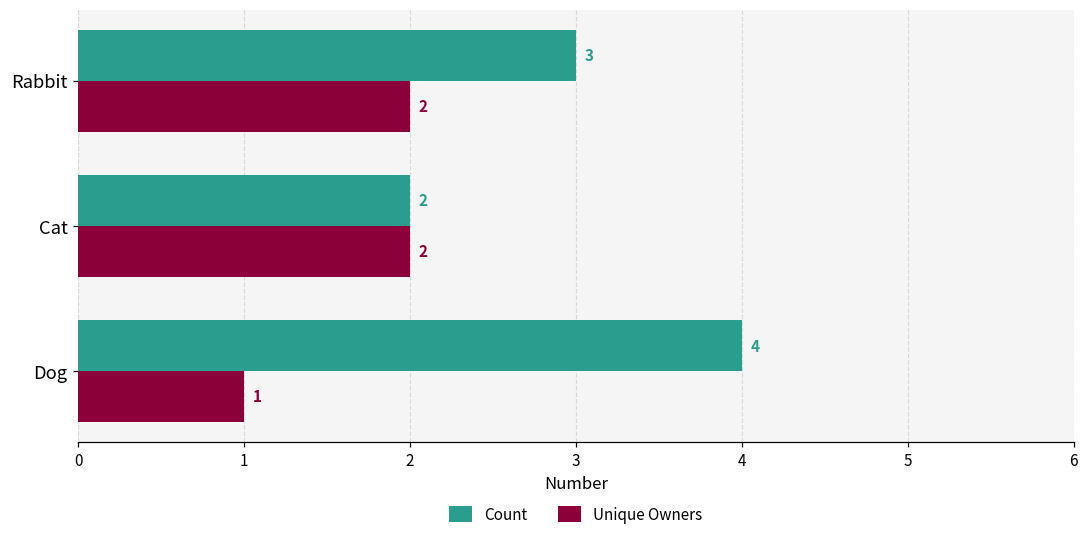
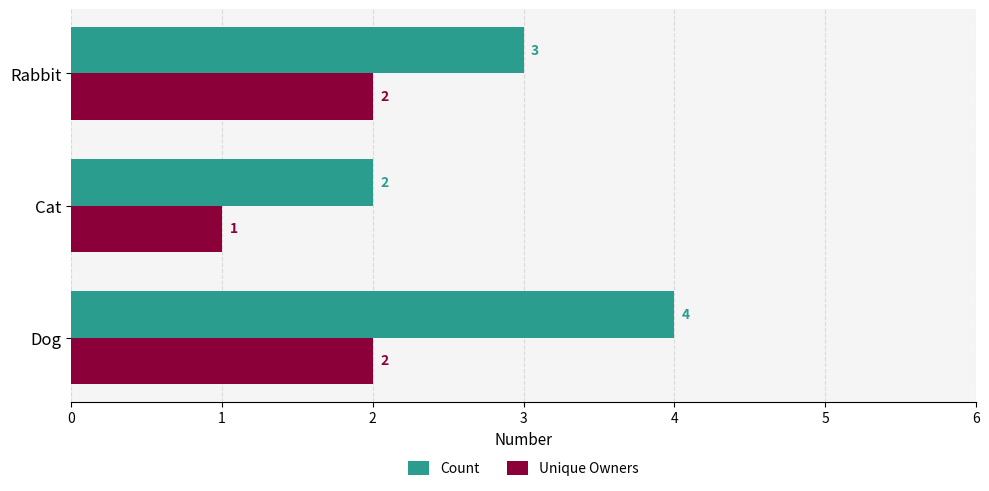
  {
    "Count": {
      "Rabbit": 3,
      "Cat": 2,
      "Dog": 4
    },
    "Unique Owners": {
      "Rabbit": 2,
-     "Cat": 2,
-     "Dog": 1
+     "Cat": 1,
+     "Dog": 2
    }
  }
